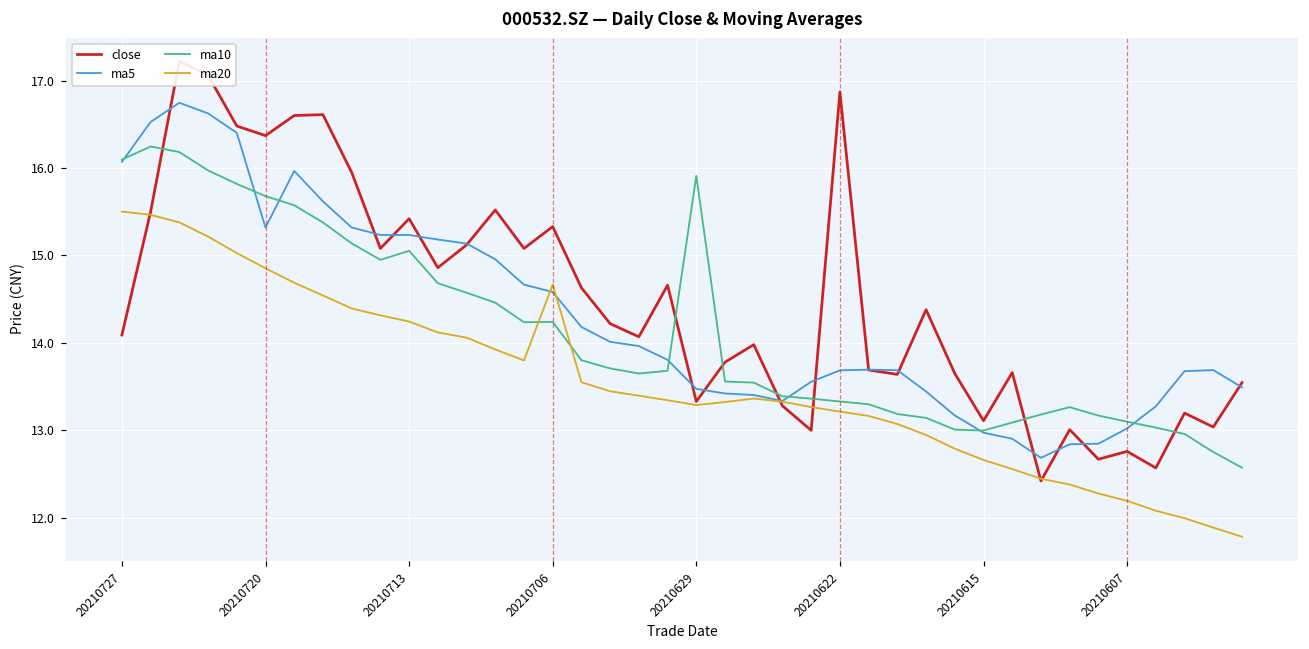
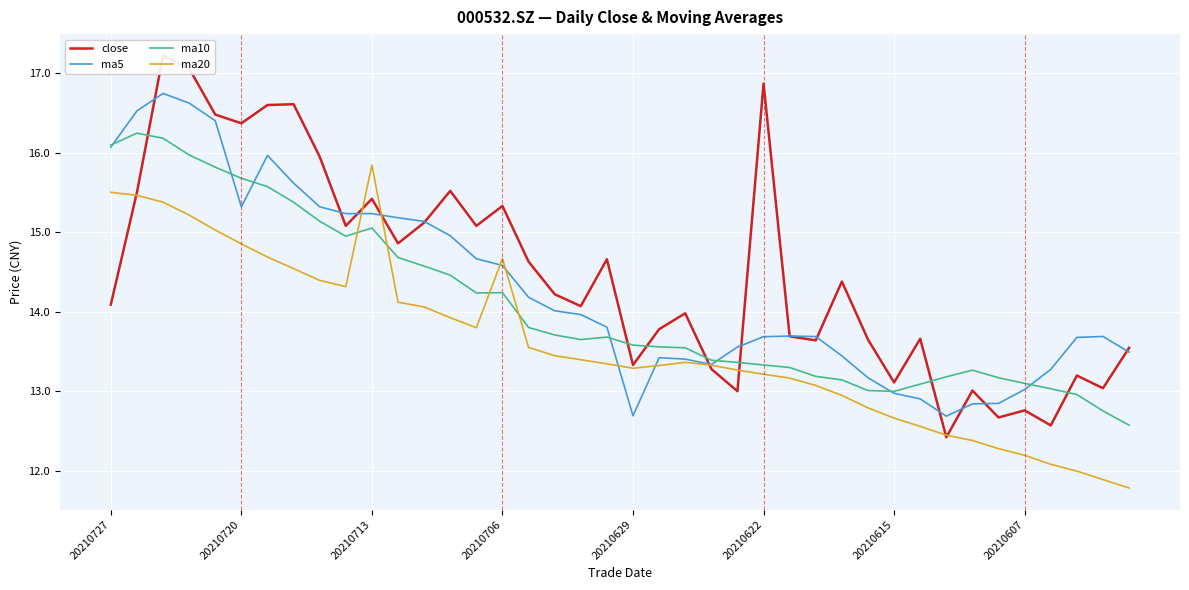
  {
    "close": {
      "20210727": 14.1,
      "20210720": 16.4,
      "20210713": 15.4,
      "20210706": 15.3,
      "20210629": 13.3,
      "20210622": 16.9,
      "20210615": 13.1,
      "20210607": 12.8
    },
    "ma5": {
      "20210720": 15.3,
      "20210713": 15.2,
      "20210706": 14.6,
-     "20210629": 13.5,
+     "20210629": 12.7,
      "20210622": 13.7,
      "20210607": 13.0
    },
    "ma10": {
      "20210720": 15.7,
      "20210713": 15.1,
      "20210706": 14.2,
-     "20210629": 15.9,
+     "20210629": 13.6,
      "20210622": 13.3,
      "20210607": 13.1
    },
    "ma20": {
      "20210727": 15.5,
      "20210720": 14.9,
-     "20210713": 14.2,
+     "20210713": 15.8,
      "20210706": 14.7,
      "20210629": 13.3,
      "20210622": 13.2,
      "20210615": 12.7,
      "20210607": 12.2
    }
  }
